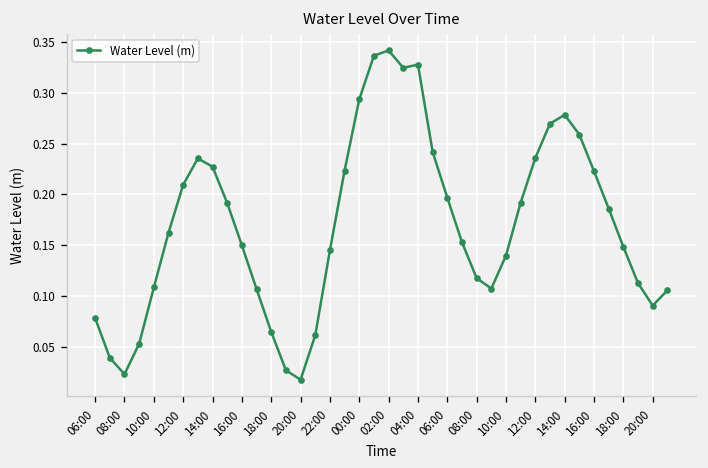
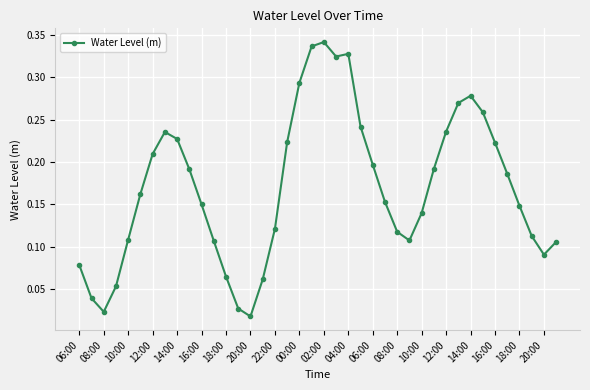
  {
-   "22:00": 0.14,
+   "22:00": 0.12,
    "00:00": 0.29,
    "02:00": 0.34,
    "04:00": 0.33
  }
